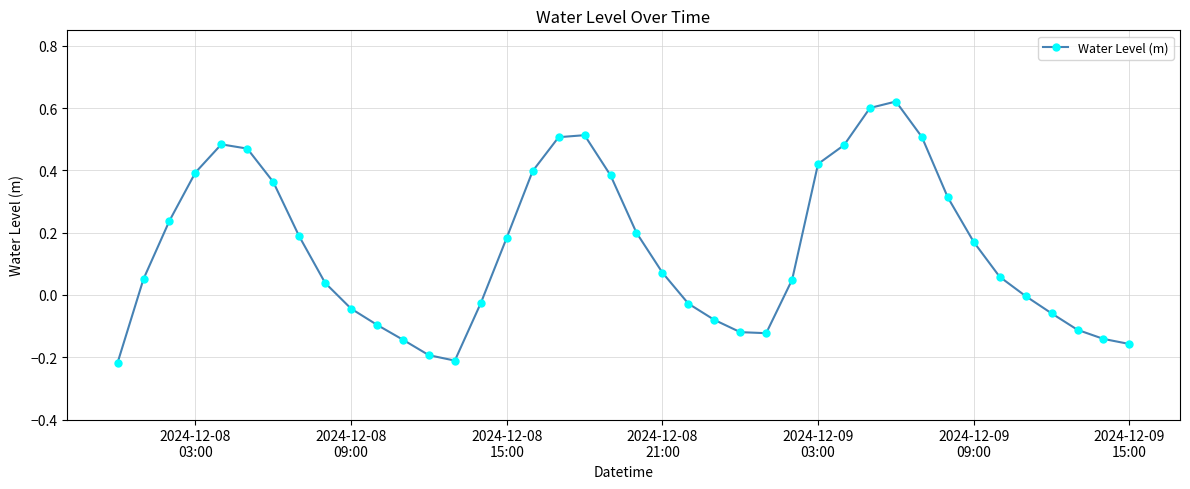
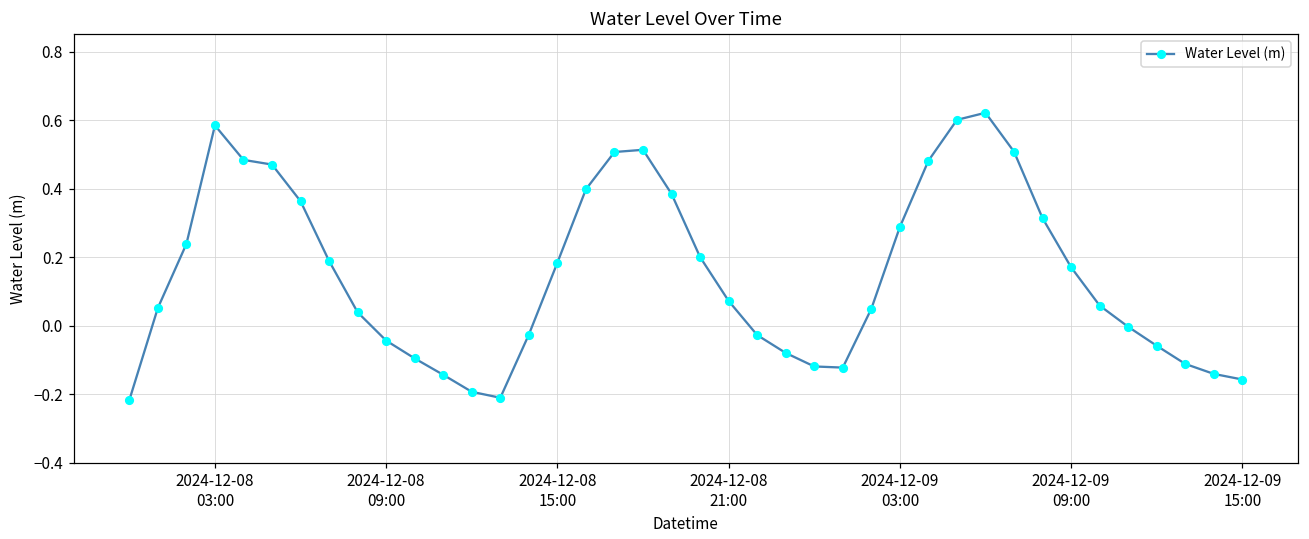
  {
-   "2024-12-08 03:00": 0.39,
+   "2024-12-08 03:00": 0.58,
    "2024-12-08 09:00": -0.04,
    "2024-12-08 15:00": 0.18,
    "2024-12-08 21:00": 0.07,
-   "2024-12-09 03:00": 0.42,
+   "2024-12-09 03:00": 0.29,
    "2024-12-09 09:00": 0.17,
    "2024-12-09 15:00": -0.16
  }
